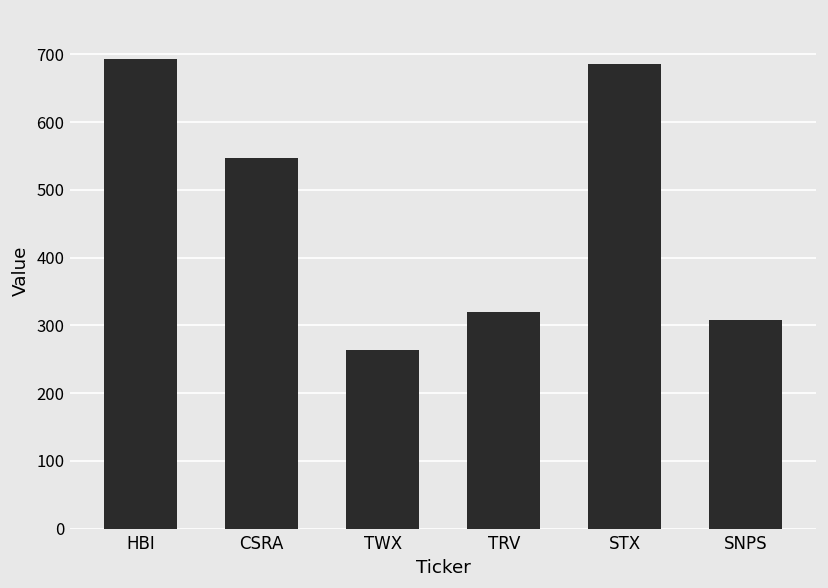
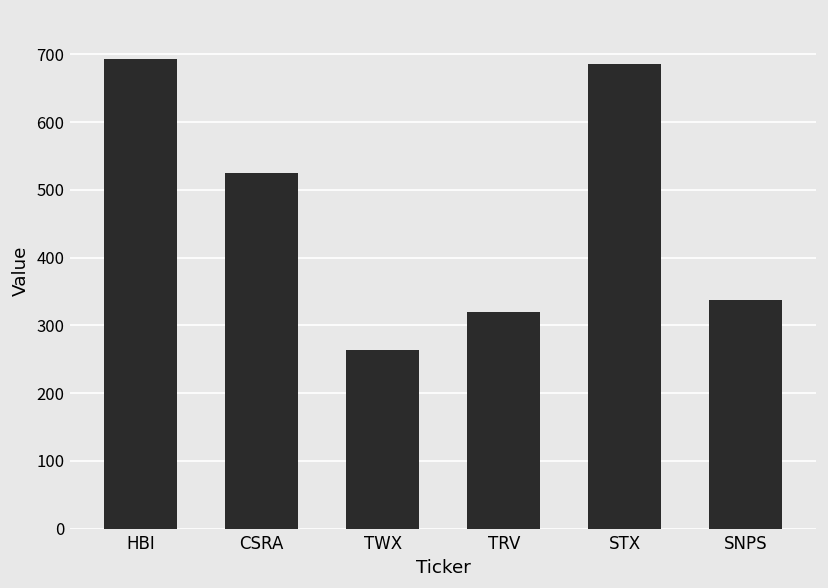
  {
    "HBI": 690,
-   "CSRA": 550,
+   "CSRA": 530,
    "TWX": 260,
    "TRV": 320,
    "STX": 690,
-   "SNPS": 310
+   "SNPS": 340
  }
